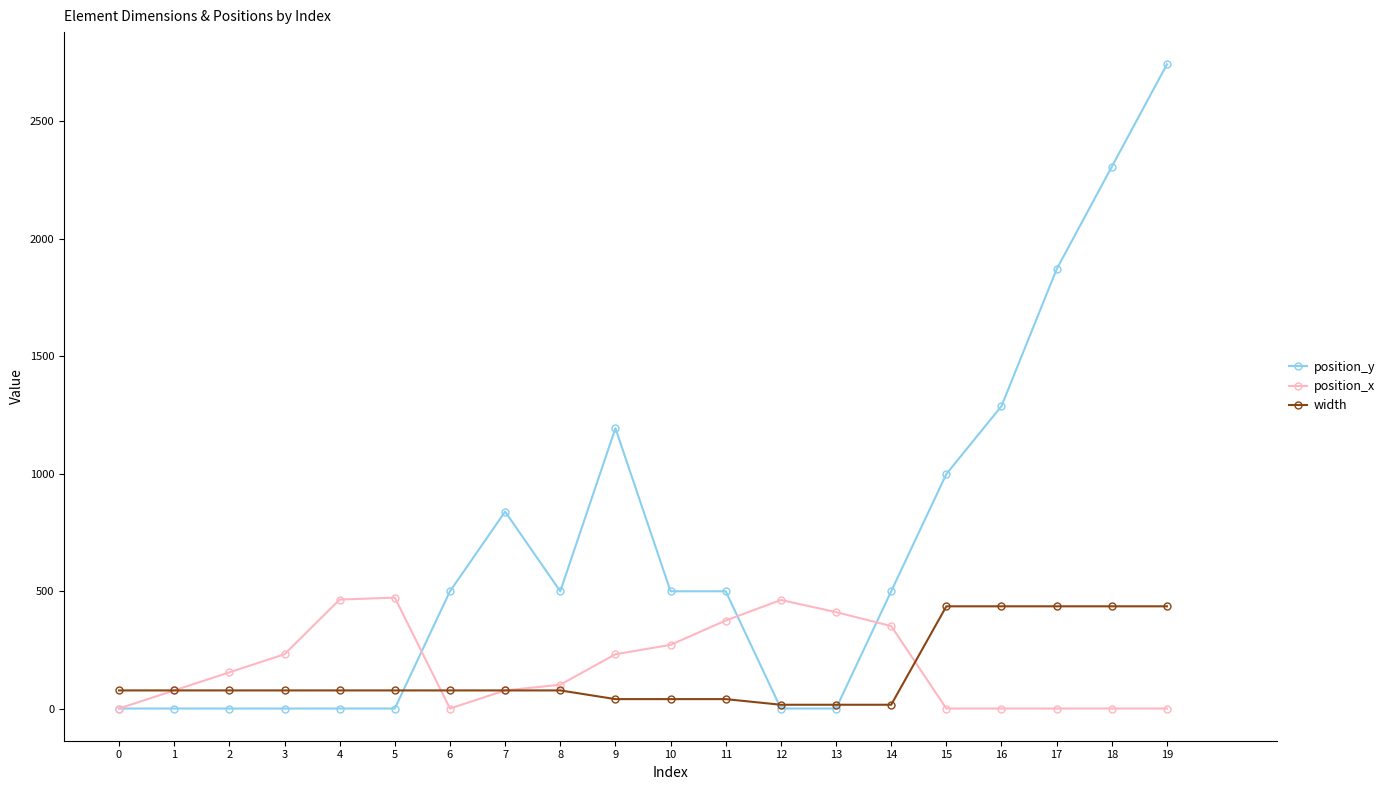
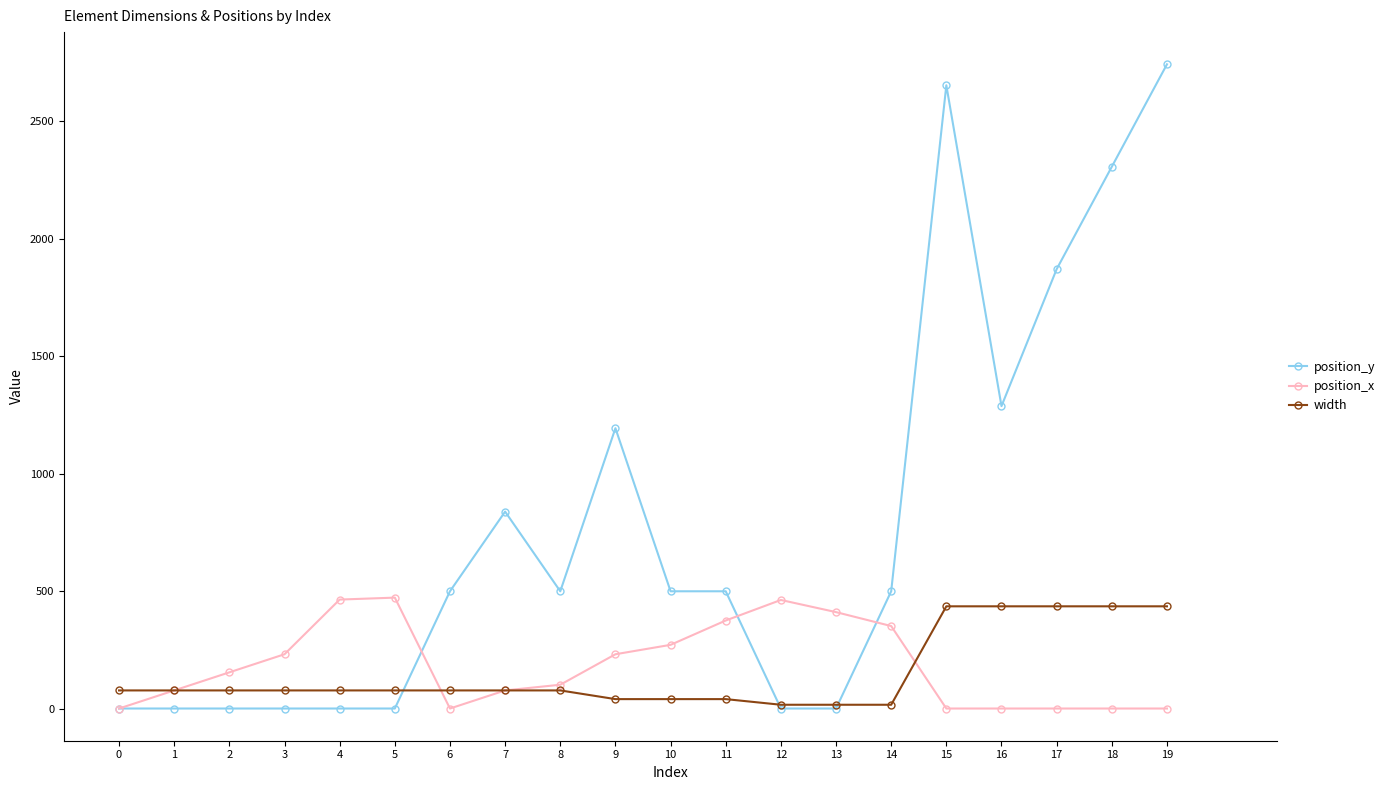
  {
    "position_y": {
      "1": 0,
      "2": 0,
      "3": 0,
      "4": 0,
      "5": 0,
      "6": 500,
      "7": 840,
      "8": 500,
      "9": 1190,
      "10": 500,
      "11": 500,
      "12": 0,
      "13": 0,
      "14": 500,
-     "15": 1000,
+     "15": 2650,
      "16": 1290,
      "17": 1870,
      "18": 2310,
      "19": 2740
    },
    "position_x": {
      "2": 150,
      "3": 230,
      "4": 460,
      "5": 470,
      "6": 0,
      "8": 100,
      "9": 230,
      "10": 270,
      "11": 370,
      "12": 460,
      "13": 410,
      "14": 350,
      "15": 0,
      "16": 0,
      "17": 0,
      "18": 0,
      "19": 0
    },
    "width": {
      "0": 80,
      "2": 80,
      "3": 80,
      "4": 80,
      "5": 80,
      "6": 80,
      "8": 80,
      "9": 40,
      "10": 40,
      "11": 40,
      "12": 20,
      "13": 20,
      "14": 20,
      "15": 440,
      "16": 440,
      "17": 440,
      "18": 440,
      "19": 440
    }
  }
